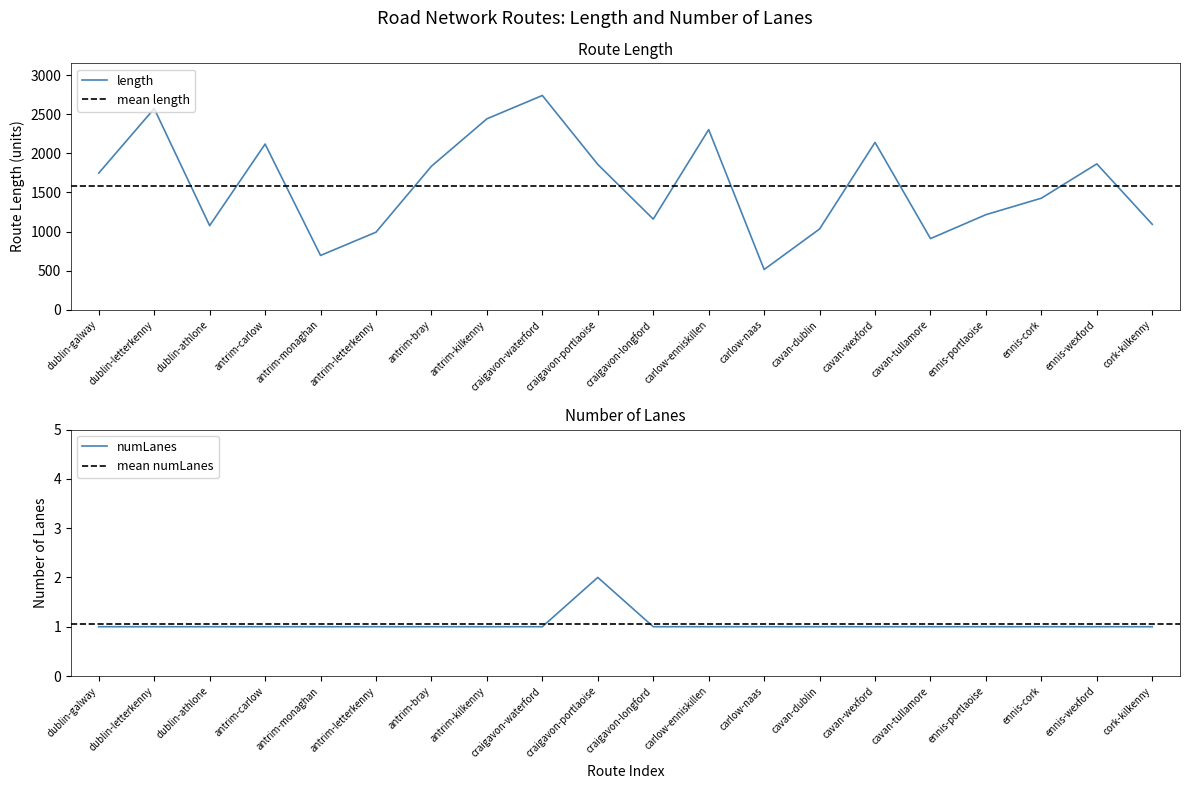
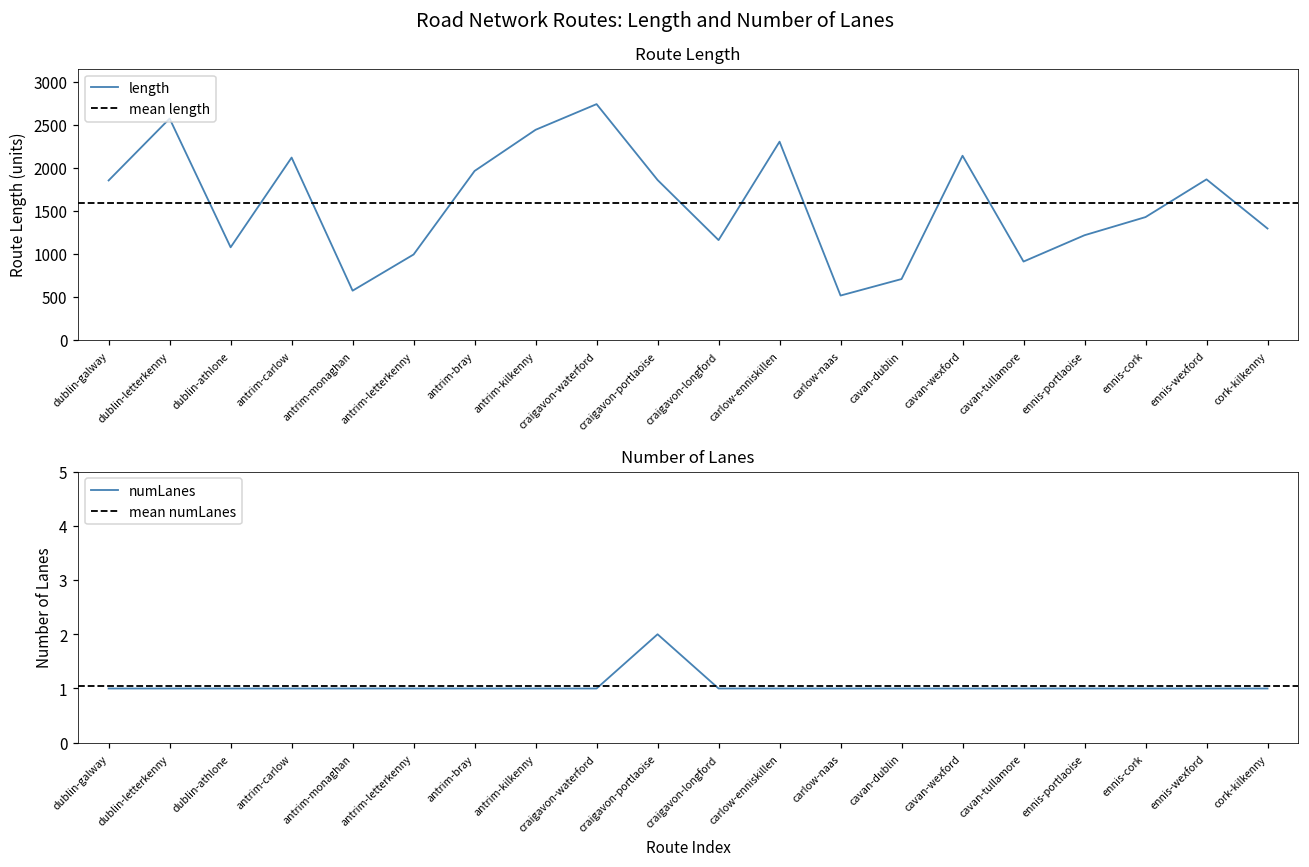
  {
    "Route Length": {
-     "dublin-galway": 1700,
+     "dublin-galway": 1900,
      "dublin-athlone": 1100,
      "antrim-carlow": 2100,
-     "antrim-monaghan": 700,
+     "antrim-monaghan": 600,
      "antrim-letterkenny": 1000,
-     "antrim-bray": 1800,
+     "antrim-bray": 2000,
      "antrim-kilkenny": 2400,
      "craigavon-waterford": 2700,
      "craigavon-portlaoise": 1900,
      "craigavon-longford": 1200,
      "carlow-enniskillen": 2300,
      "carlow-naas": 500,
-     "cavan-dublin": 1000,
+     "cavan-dublin": 700,
      "cavan-wexford": 2100,
      "cavan-tullamore": 900,
      "ennis-portlaoise": 1200,
      "ennis-cork": 1400,
      "ennis-wexford": 1900,
-     "cork-kilkenny": 1100
+     "cork-kilkenny": 1300
    },
    "Number of Lanes": {
      "dublin-galway": 1.0,
      "dublin-letterkenny": 1.0,
      "dublin-athlone": 1.0,
      "antrim-carlow": 1.0,
      "antrim-monaghan": 1.0,
      "antrim-letterkenny": 1.0,
      "antrim-bray": 1.0,
      "antrim-kilkenny": 1.0,
      "craigavon-waterford": 1.0,
      "craigavon-portlaoise": 2.0,
      "craigavon-longford": 1.0,
      "carlow-enniskillen": 1.0,
      "carlow-naas": 1.0,
      "cavan-dublin": 1.0,
      "cavan-wexford": 1.0,
      "cavan-tullamore": 1.0,
      "ennis-portlaoise": 1.0,
      "ennis-cork": 1.0,
      "ennis-wexford": 1.0,
      "cork-kilkenny": 1.0
    }
  }
